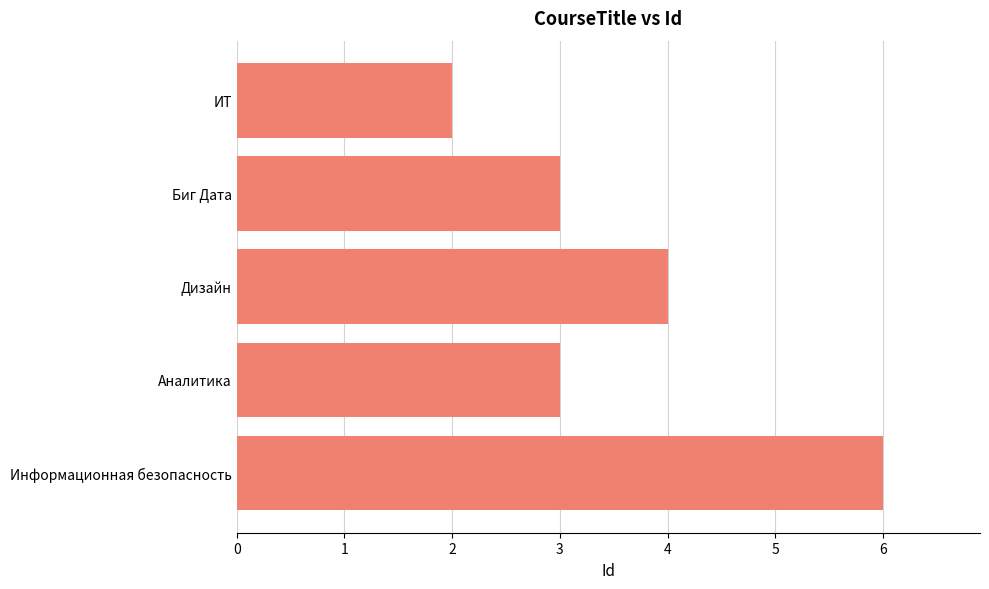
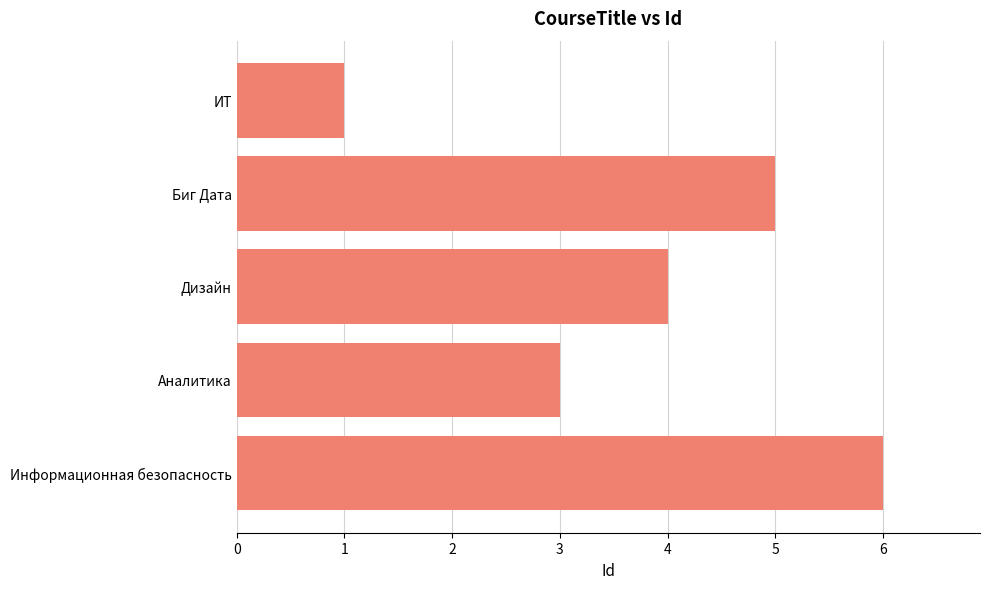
  {
-   "ИТ": 2,
-   "Биг Дата": 3,
+   "ИТ": 1,
+   "Биг Дата": 5,
    "Дизайн": 4,
    "Аналитика": 3,
    "Информационная безопасность": 6
  }
